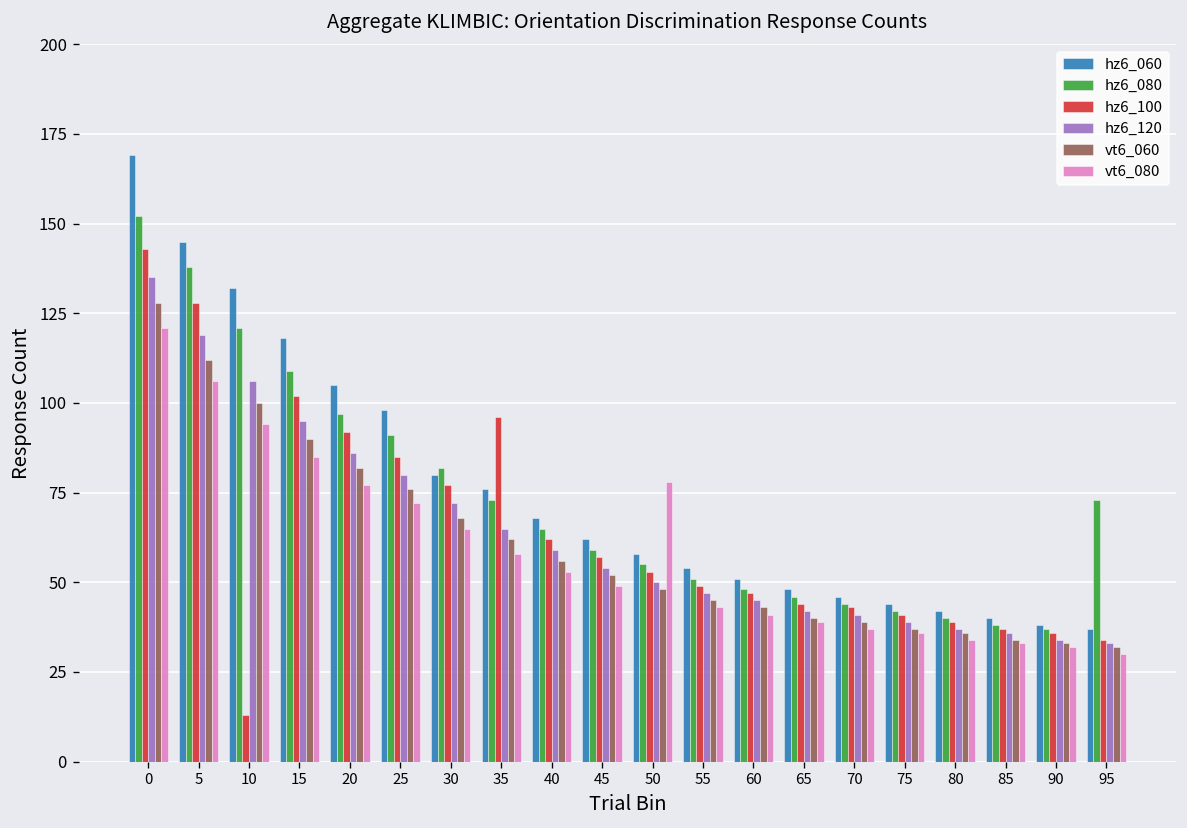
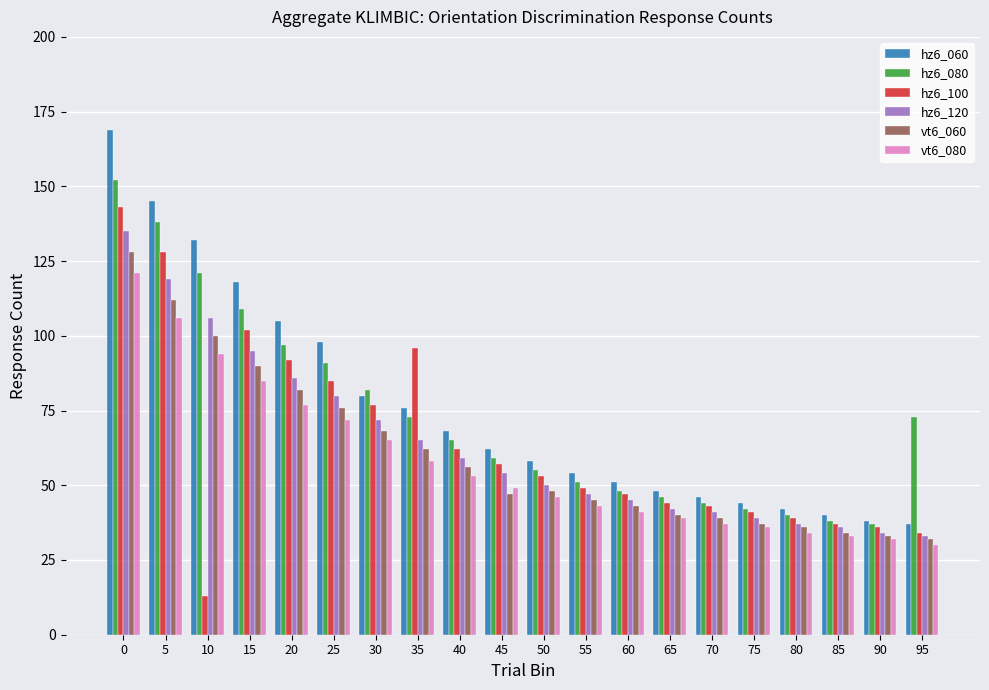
  {
    "hz6_060": {
      "0": 169,
      "5": 145,
      "10": 132,
      "15": 118,
      "20": 105,
      "25": 98,
      "30": 80,
      "35": 76,
      "40": 68,
      "45": 62,
      "50": 58,
      "55": 54,
      "60": 51,
      "65": 48,
      "70": 46,
      "75": 44,
      "80": 42,
      "85": 40,
      "90": 38,
      "95": 37
    },
    "hz6_080": {
      "0": 152,
      "5": 138,
      "10": 121,
      "15": 109,
      "20": 97,
      "25": 91,
      "30": 82,
      "35": 73,
      "40": 65,
      "45": 59,
      "50": 55,
      "55": 51,
      "60": 48,
      "65": 46,
      "70": 44,
      "75": 42,
      "80": 40,
      "85": 38,
      "90": 37,
      "95": 73
    },
    "hz6_100": {
      "0": 143,
      "5": 128,
      "10": 13,
      "15": 102,
      "20": 92,
      "25": 85,
      "30": 77,
      "35": 96,
      "40": 62,
      "45": 57,
      "50": 53,
      "55": 49,
      "60": 47,
      "65": 44,
      "70": 43,
      "75": 41,
      "80": 39,
      "85": 37,
      "90": 36,
      "95": 34
    },
    "hz6_120": {
      "0": 135,
      "5": 119,
      "10": 106,
      "15": 95,
      "20": 86,
      "25": 80,
      "30": 72,
      "35": 65,
      "40": 59,
      "45": 54,
      "50": 50,
      "55": 47,
      "60": 45,
      "65": 42,
      "70": 41,
      "75": 39,
      "80": 37,
      "85": 36,
      "90": 34,
      "95": 33
    },
    "vt6_060": {
      "0": 128,
      "5": 112,
      "10": 100,
      "15": 90,
      "20": 82,
      "25": 76,
      "30": 68,
      "35": 62,
      "40": 56,
-     "45": 52,
+     "45": 47,
      "50": 48,
      "55": 45,
      "60": 43,
      "65": 40,
      "70": 39,
      "75": 37,
      "80": 36,
      "85": 34,
      "90": 33,
      "95": 32
    },
    "vt6_080": {
      "0": 121,
      "5": 106,
      "10": 94,
      "15": 85,
      "20": 77,
      "25": 72,
      "30": 65,
      "35": 58,
      "40": 53,
      "45": 49,
-     "50": 78,
+     "50": 46,
      "55": 43,
      "60": 41,
      "65": 39,
      "70": 37,
      "75": 36,
      "80": 34,
      "85": 33,
      "90": 32,
      "95": 30
    }
  }
